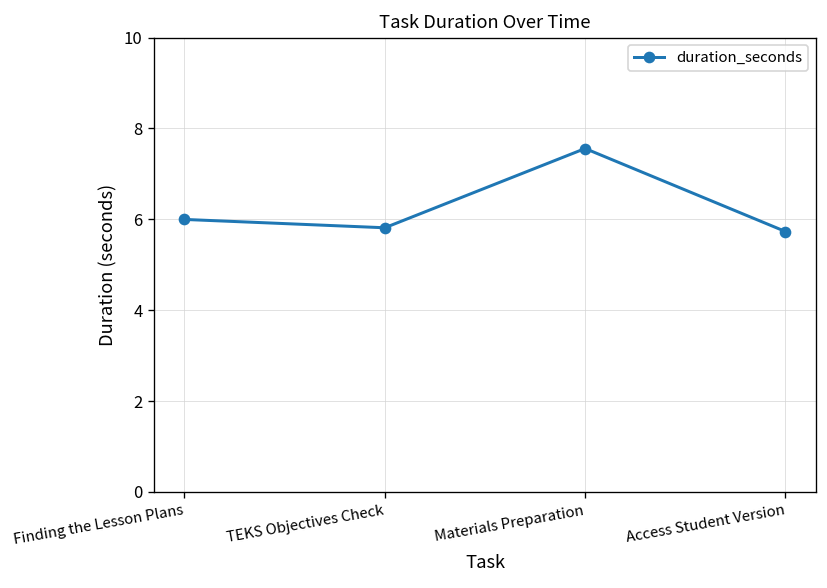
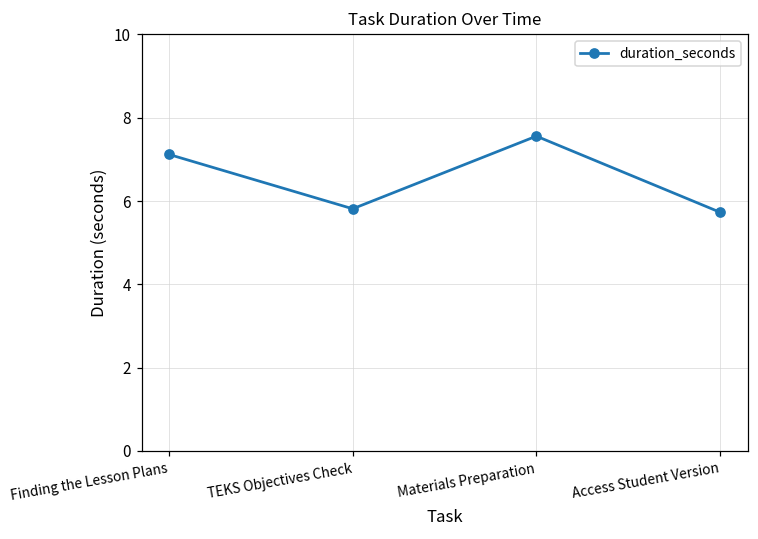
  {
-   "Finding the Lesson Plans": 6.0,
+   "Finding the Lesson Plans": 7.1,
    "TEKS Objectives Check": 5.8,
    "Materials Preparation": 7.6,
    "Access Student Version": 5.7
  }
